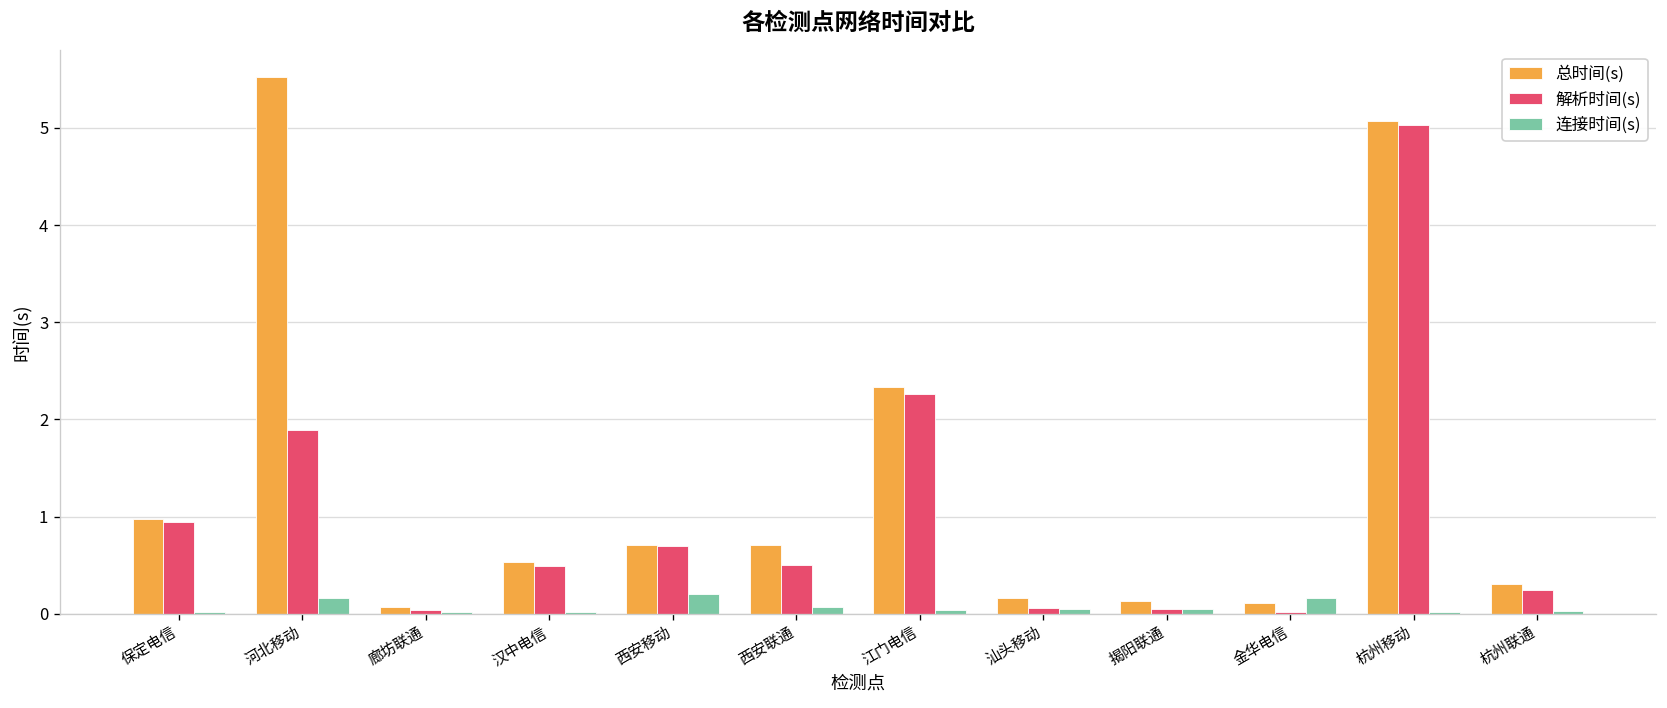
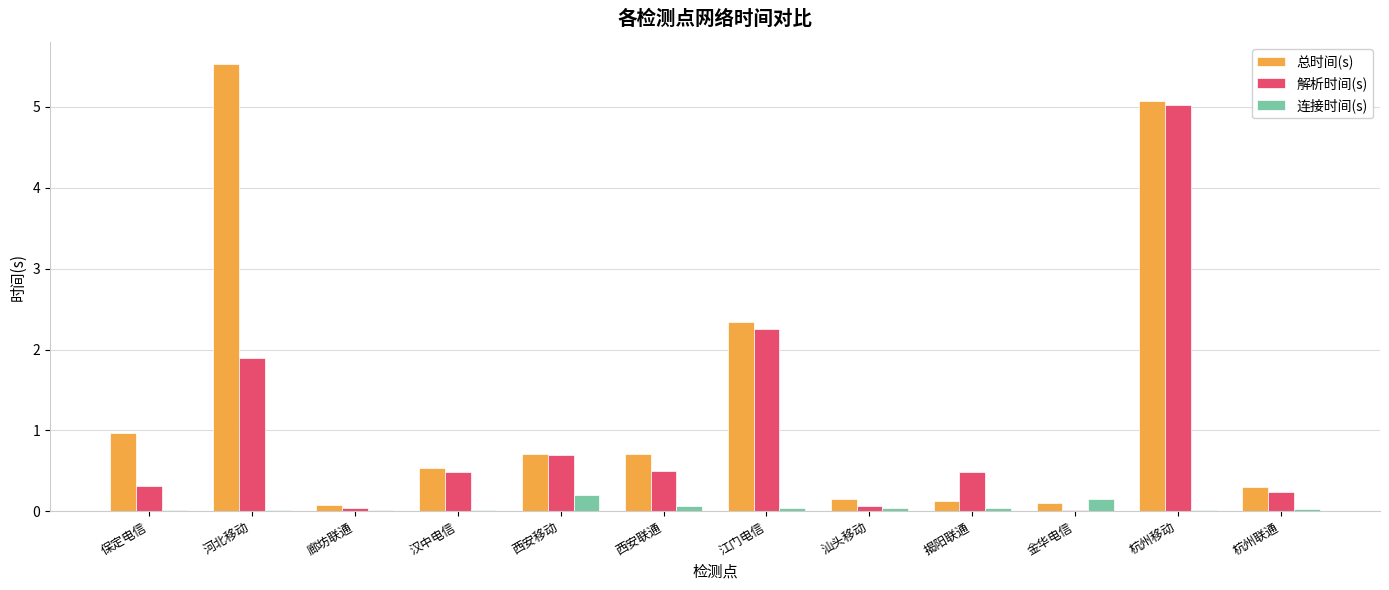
  {
    "总时间(s)": {
      "保定电信": 1.0,
      "河北移动": 5.5,
      "廊坊联通": 0.1,
      "汉中电信": 0.5,
      "西安移动": 0.7,
      "西安联通": 0.7,
      "江门电信": 2.3,
      "汕头移动": 0.2,
      "揭阳联通": 0.1,
      "金华电信": 0.1,
      "杭州移动": 5.1,
      "杭州联通": 0.3
    },
    "解析时间(s)": {
-     "保定电信": 0.9,
+     "保定电信": 0.3,
      "河北移动": 1.9,
      "廊坊联通": 0.0,
      "汉中电信": 0.5,
      "西安移动": 0.7,
      "西安联通": 0.5,
      "江门电信": 2.3,
      "汕头移动": 0.1,
-     "揭阳联通": 0.0,
+     "揭阳联通": 0.5,
      "杭州移动": 5.0,
      "杭州联通": 0.2
    },
    "连接时间(s)": {
-     "河北移动": 0.2,
+     "河北移动": 0.0,
      "西安移动": 0.2,
      "西安联通": 0.1,
      "江门电信": 0.0,
      "汕头移动": 0.0,
      "揭阳联通": 0.0,
      "金华电信": 0.2
    }
  }
